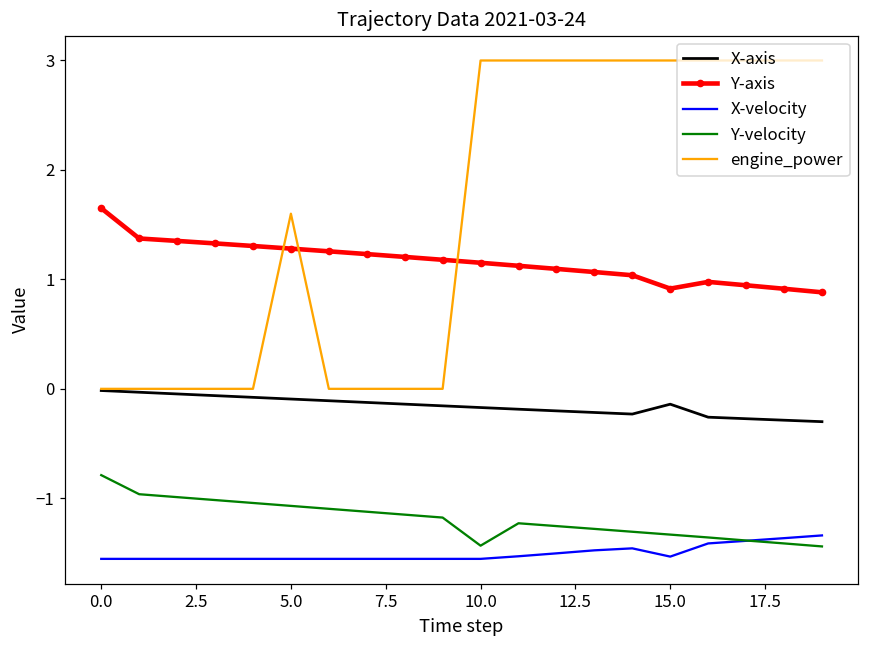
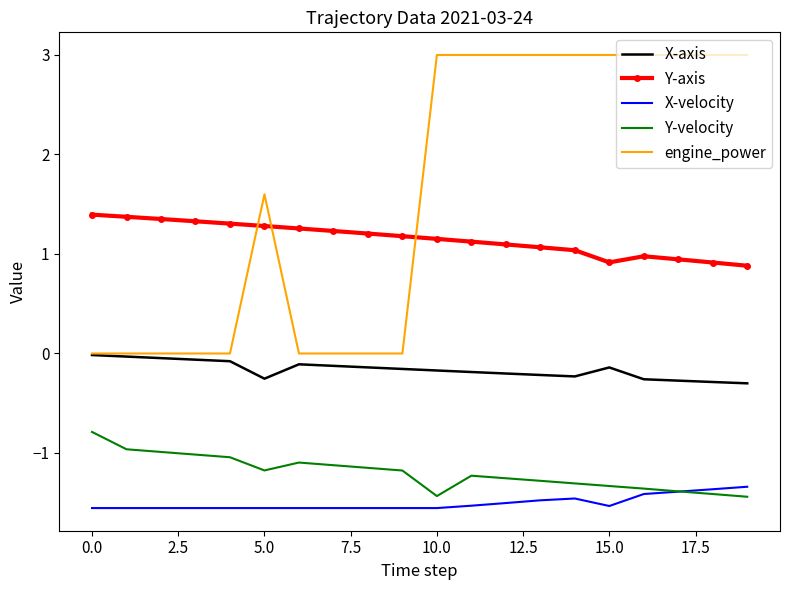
  {
    "X-axis": {
-     "5.0": -0.1,
+     "5.0": -0.3,
      "10.0": -0.2,
      "15.0": -0.1
    },
    "Y-axis": {
-     "0.0": 1.7,
+     "0.0": 1.4,
      "5.0": 1.3,
      "10.0": 1.2,
      "15.0": 0.9
    },
    "X-velocity": {
      "0.0": -1.6,
      "5.0": -1.6,
      "10.0": -1.6,
      "15.0": -1.5
    },
    "Y-velocity": {
      "0.0": -0.8,
-     "5.0": -1.1,
+     "5.0": -1.2,
      "10.0": -1.4,
      "15.0": -1.3
    },
    "engine_power": {
      "5.0": 1.6,
      "10.0": 3.0,
      "15.0": 3.0
    }
  }
